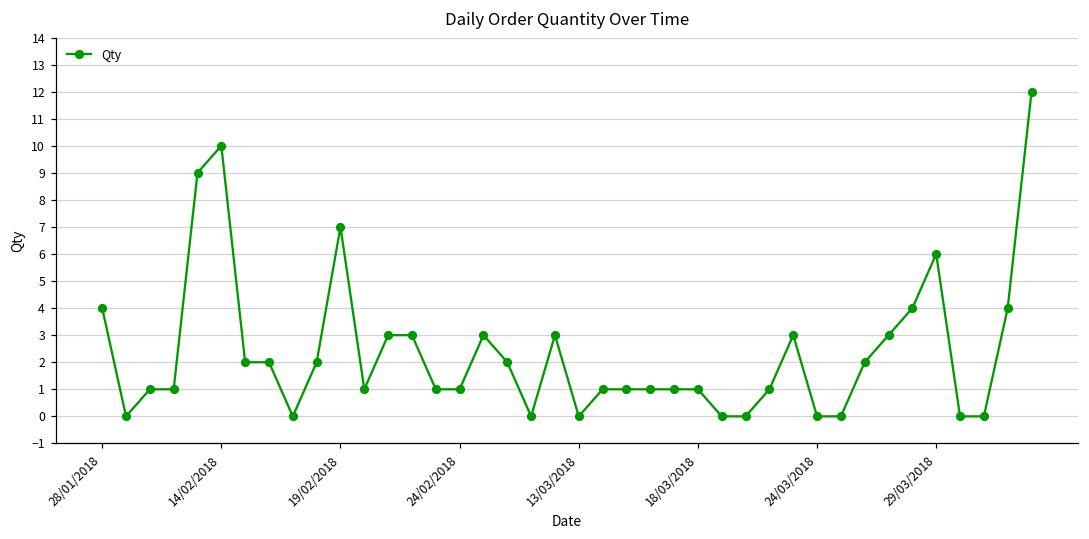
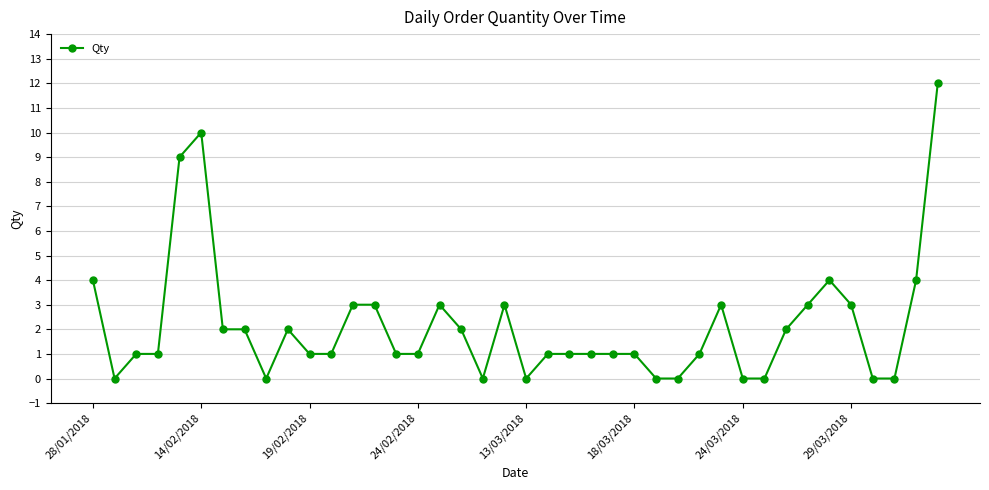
  {
    "28/01/2018": 4,
    "14/02/2018": 10,
-   "19/02/2018": 7,
+   "19/02/2018": 1,
    "24/02/2018": 1,
    "13/03/2018": 0,
    "18/03/2018": 1,
    "24/03/2018": 0,
-   "29/03/2018": 6
+   "29/03/2018": 3
  }
